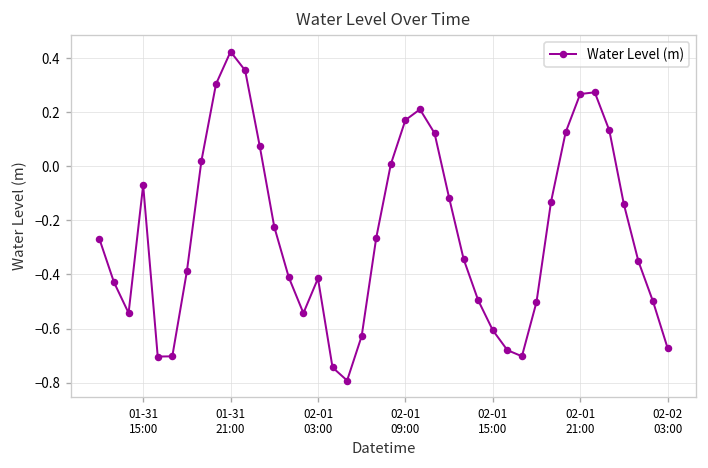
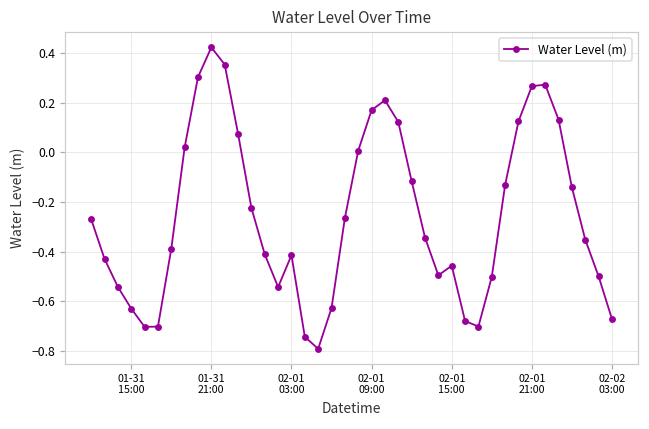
  {
-   "01-31 15:00": -0.07,
+   "01-31 15:00": -0.63,
    "01-31 21:00": 0.42,
    "02-01 03:00": -0.41,
    "02-01 09:00": 0.17,
-   "02-01 15:00": -0.61,
+   "02-01 15:00": -0.46,
    "02-01 21:00": 0.27,
    "02-02 03:00": -0.67
  }
